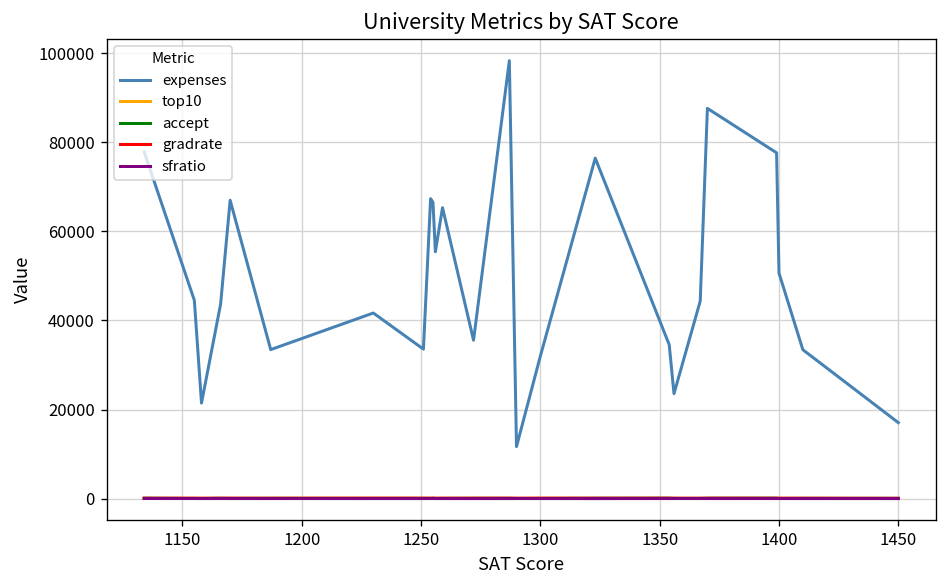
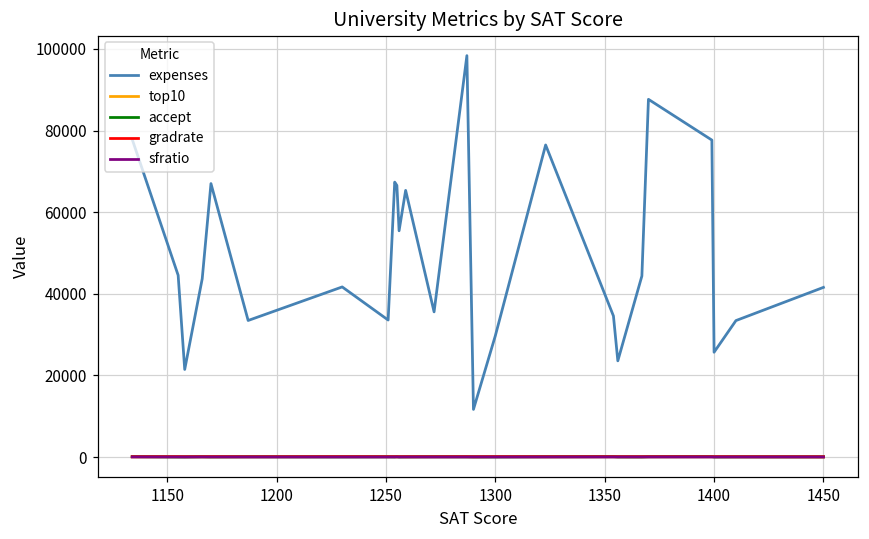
  {
    "expenses": {
-     "1300": 32000,
-     "1400": 51000,
-     "1450": 17000
+     "1300": 30000,
+     "1400": 26000,
+     "1450": 42000
    }
  }
